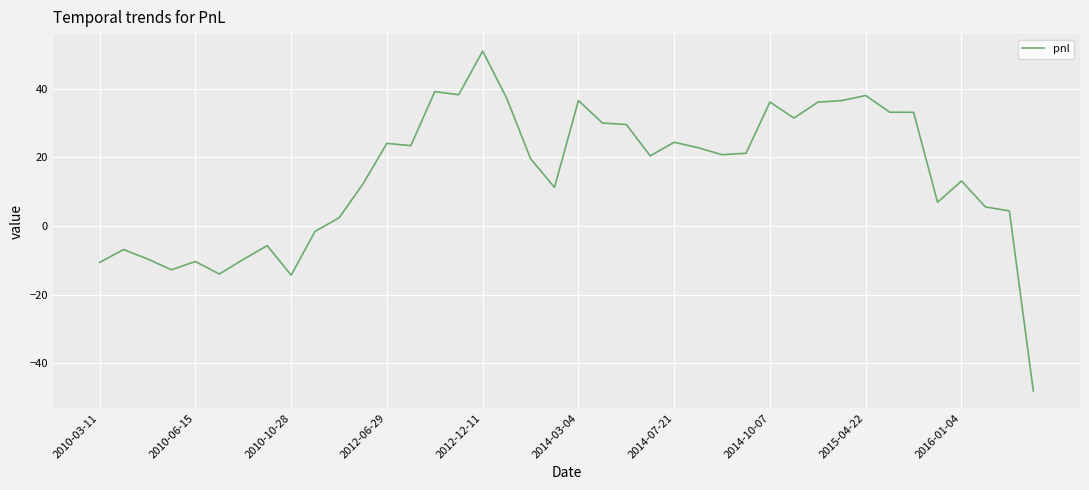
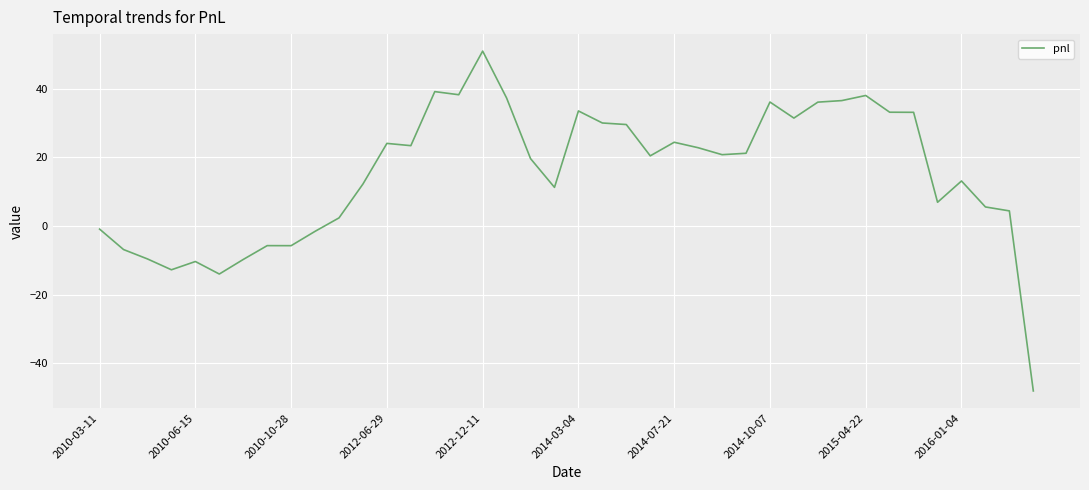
  {
-   "2010-03-11": -11,
+   "2010-03-11": -1,
    "2010-06-15": -10,
-   "2010-10-28": -14,
+   "2010-10-28": -6,
    "2012-06-29": 24,
    "2012-12-11": 51,
-   "2014-03-04": 37,
+   "2014-03-04": 34,
    "2014-07-21": 24,
    "2014-10-07": 36,
    "2015-04-22": 38,
    "2016-01-04": 13
  }
